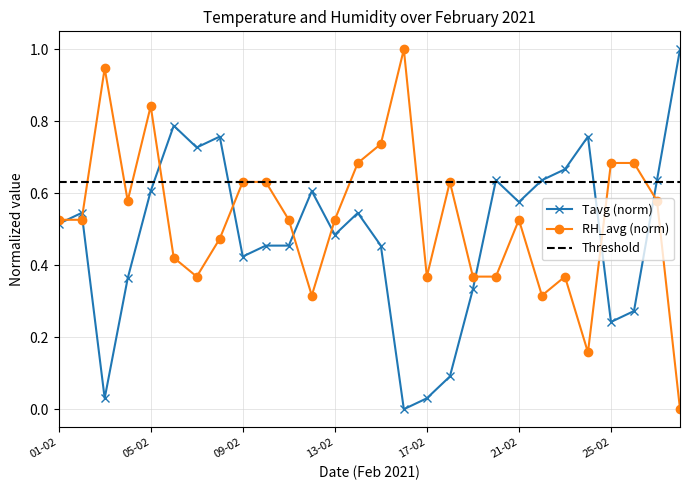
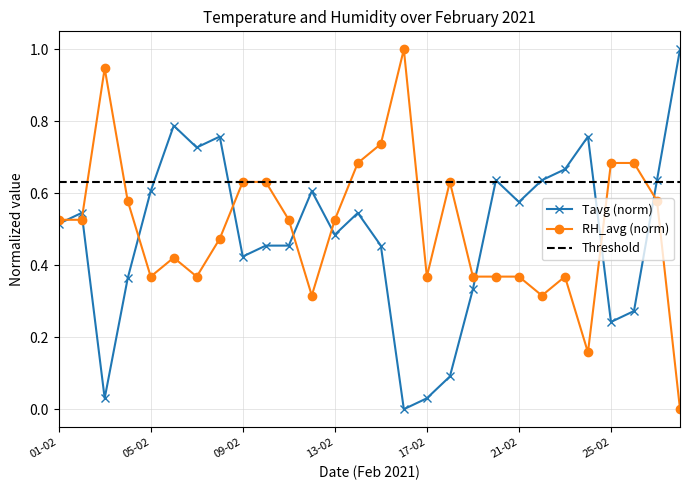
  {
    "Tavg (norm)": {
      "01-02": 0.52,
      "05-02": 0.61,
      "09-02": 0.42,
      "13-02": 0.48,
      "17-02": 0.03,
      "21-02": 0.58,
      "25-02": 0.24
    },
    "RH_avg (norm)": {
      "01-02": 0.53,
-     "05-02": 0.84,
+     "05-02": 0.37,
      "09-02": 0.63,
      "13-02": 0.53,
      "17-02": 0.37,
-     "21-02": 0.53,
+     "21-02": 0.37,
      "25-02": 0.68
    }
  }
